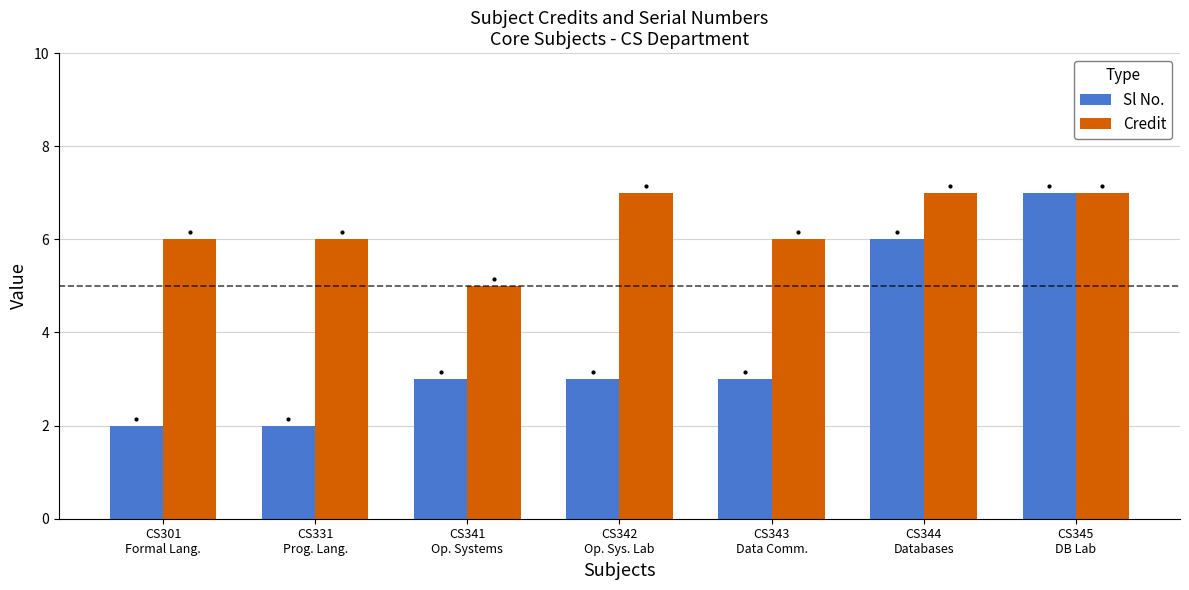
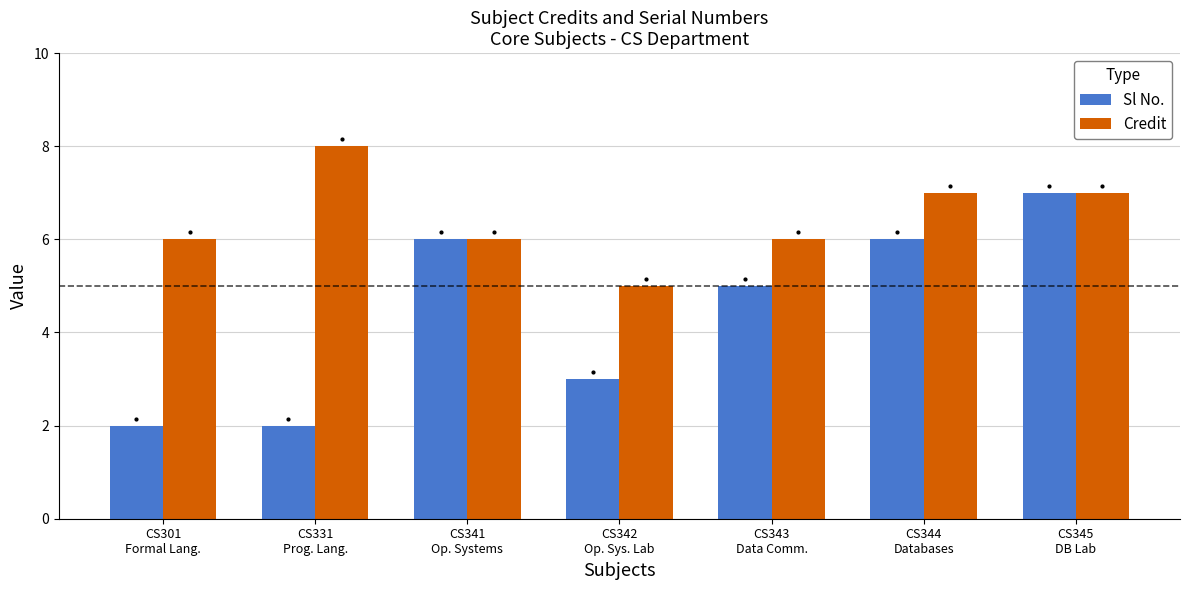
  {
    "Sl No.": {
      "CS301 Formal Lang.": 2,
      "CS331 Prog. Lang.": 2,
-     "CS341 Op. Systems": 3,
+     "CS341 Op. Systems": 6,
      "CS342 Op. Sys. Lab": 3,
-     "CS343 Data Comm.": 3,
+     "CS343 Data Comm.": 5,
      "CS344 Databases": 6,
      "CS345 DB Lab": 7
    },
    "Credit": {
      "CS301 Formal Lang.": 6,
-     "CS331 Prog. Lang.": 6,
-     "CS341 Op. Systems": 5,
-     "CS342 Op. Sys. Lab": 7,
+     "CS331 Prog. Lang.": 8,
+     "CS341 Op. Systems": 6,
+     "CS342 Op. Sys. Lab": 5,
      "CS343 Data Comm.": 6,
      "CS344 Databases": 7,
      "CS345 DB Lab": 7
    }
  }
